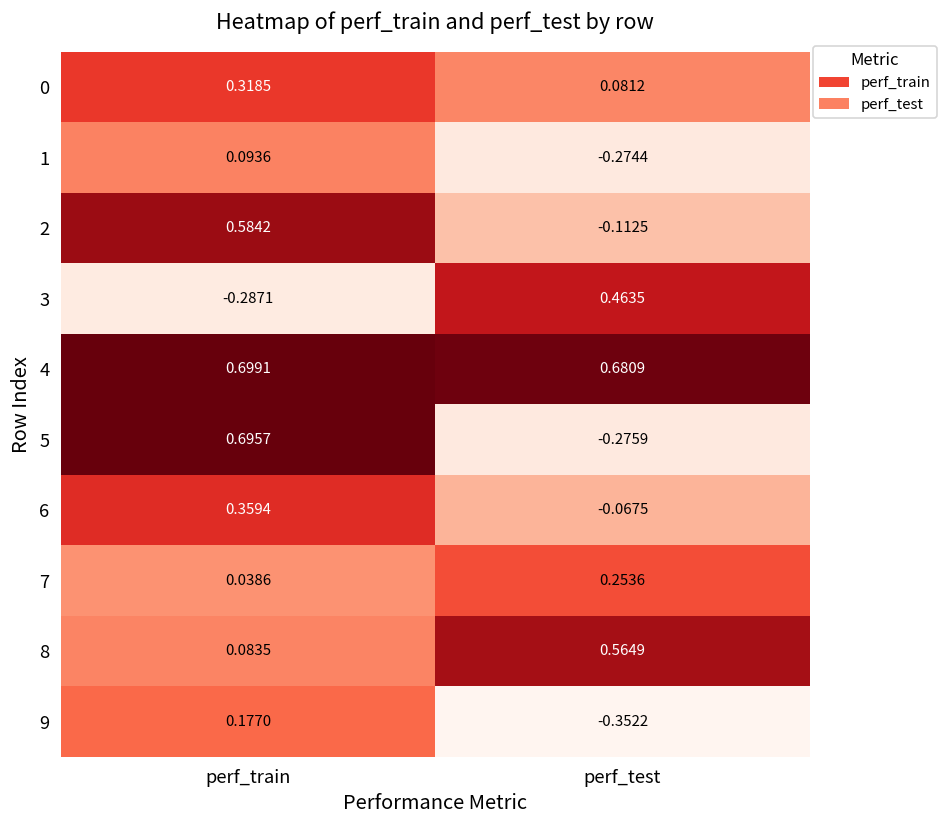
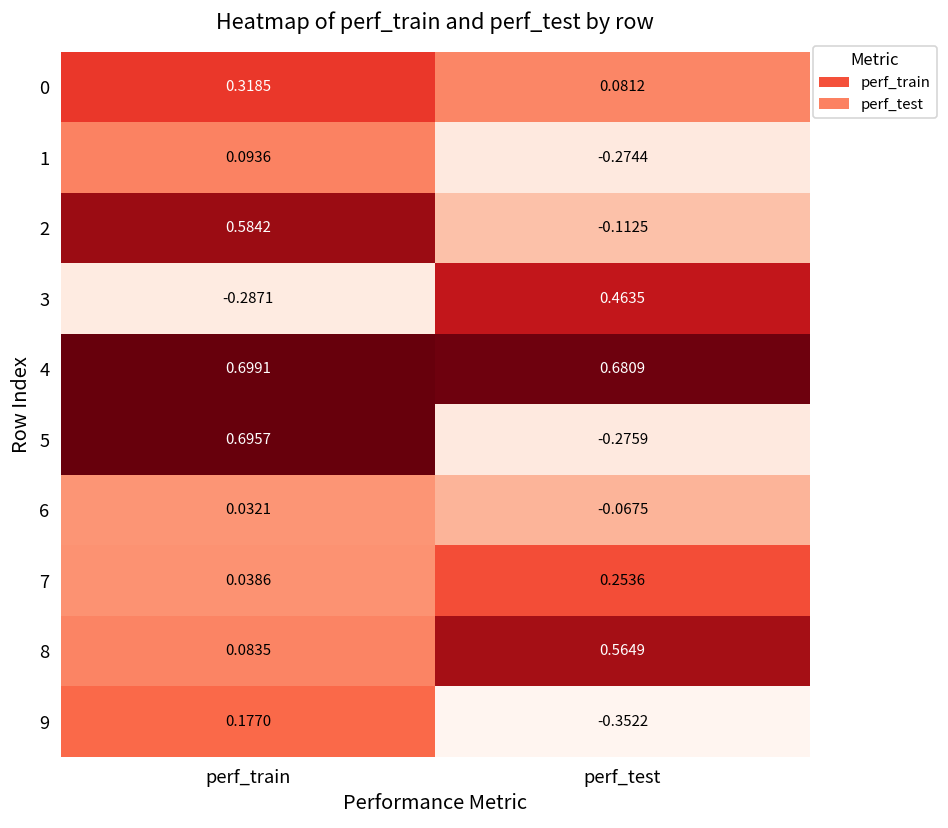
  {
    "0": {
      "perf_train": 0.3185,
      "perf_test": 0.0812
    },
    "1": {
      "perf_train": 0.0936,
      "perf_test": -0.2744
    },
    "2": {
      "perf_train": 0.5842,
      "perf_test": -0.1125
    },
    "3": {
      "perf_train": -0.2871,
      "perf_test": 0.4635
    },
    "4": {
      "perf_train": 0.6991,
      "perf_test": 0.6809
    },
    "5": {
      "perf_train": 0.6957,
      "perf_test": -0.2759
    },
    "6": {
-     "perf_train": 0.3594,
+     "perf_train": 0.0321,
      "perf_test": -0.0675
    },
    "7": {
      "perf_train": 0.0386,
      "perf_test": 0.2536
    },
    "8": {
      "perf_train": 0.0835,
      "perf_test": 0.5649
    },
    "9": {
      "perf_train": 0.1770,
      "perf_test": -0.3522
    }
  }
